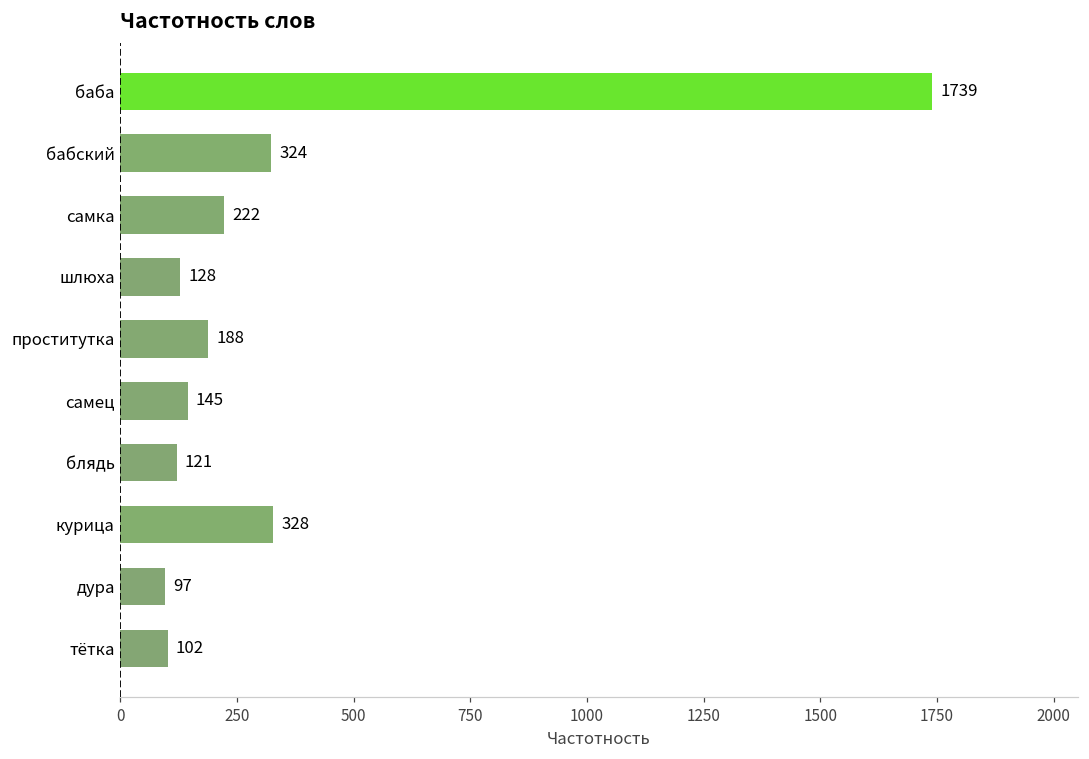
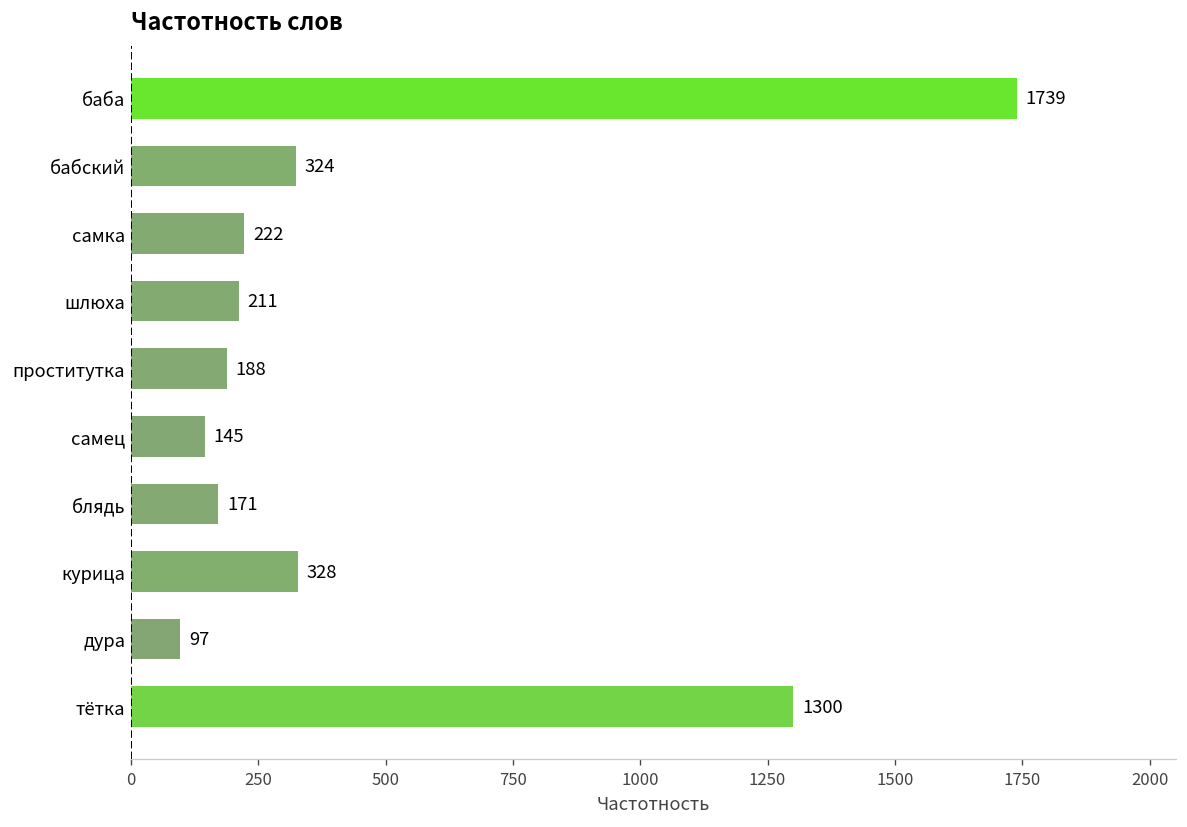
  {
    "баба": 1739,
    "бабский": 324,
    "самка": 222,
-   "шлюха": 128,
+   "шлюха": 211,
    "проститутка": 188,
    "самец": 145,
-   "блядь": 121,
+   "блядь": 171,
    "курица": 328,
    "дура": 97,
-   "тётка": 102
+   "тётка": 1300
  }
